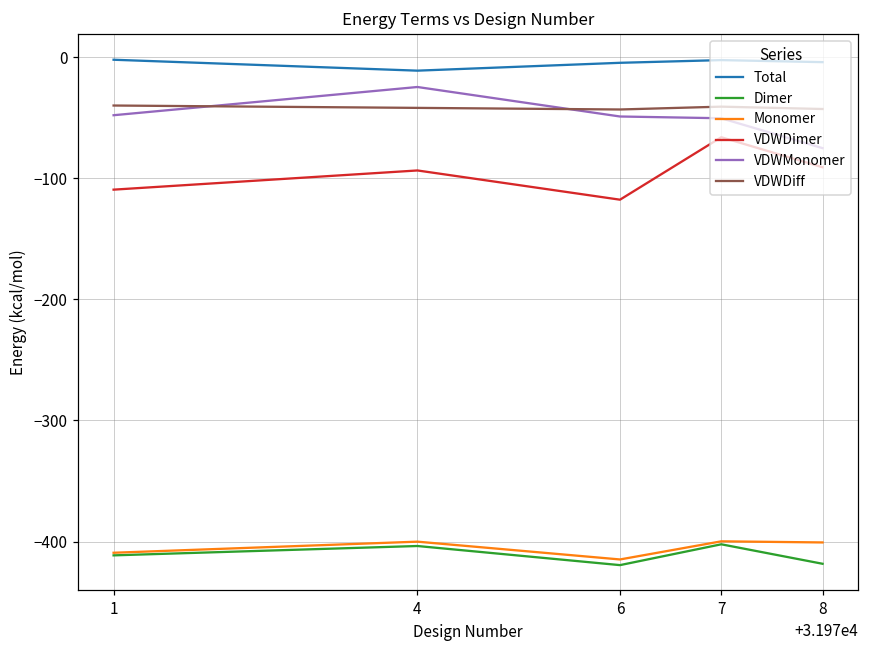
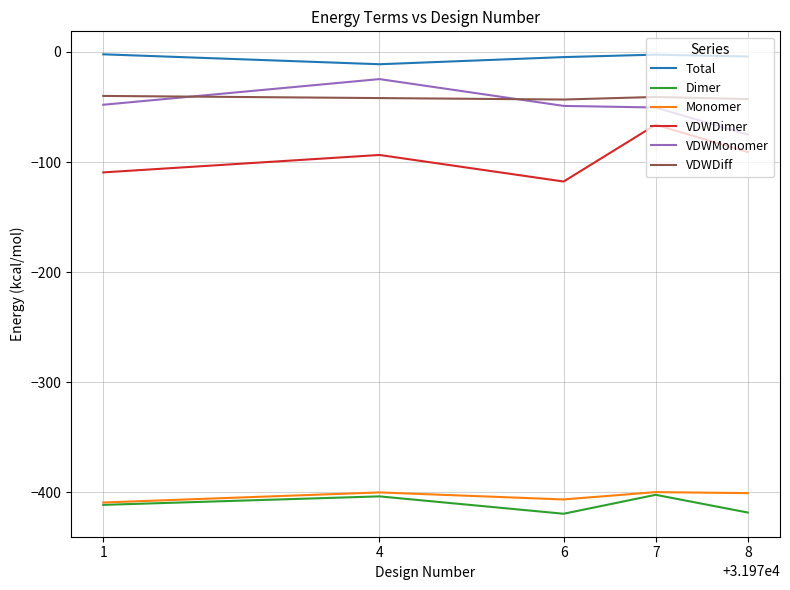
  {
    "Total": {
      "1": -2,
      "4": -11,
      "6": -5
    },
    "Dimer": {
      "4": -404,
      "6": -419,
      "7": -402,
      "8": -418
    },
    "Monomer": {
      "4": -400,
-     "6": -415,
+     "6": -406,
      "7": -400,
      "8": -401
    },
    "VDWDimer": {
      "1": -109,
      "4": -94,
      "6": -118
    },
    "VDWMonomer": {
      "1": -48,
      "4": -25,
      "6": -49
    },
    "VDWDiff": {
      "1": -40,
      "4": -42,
      "6": -43
    }
  }
